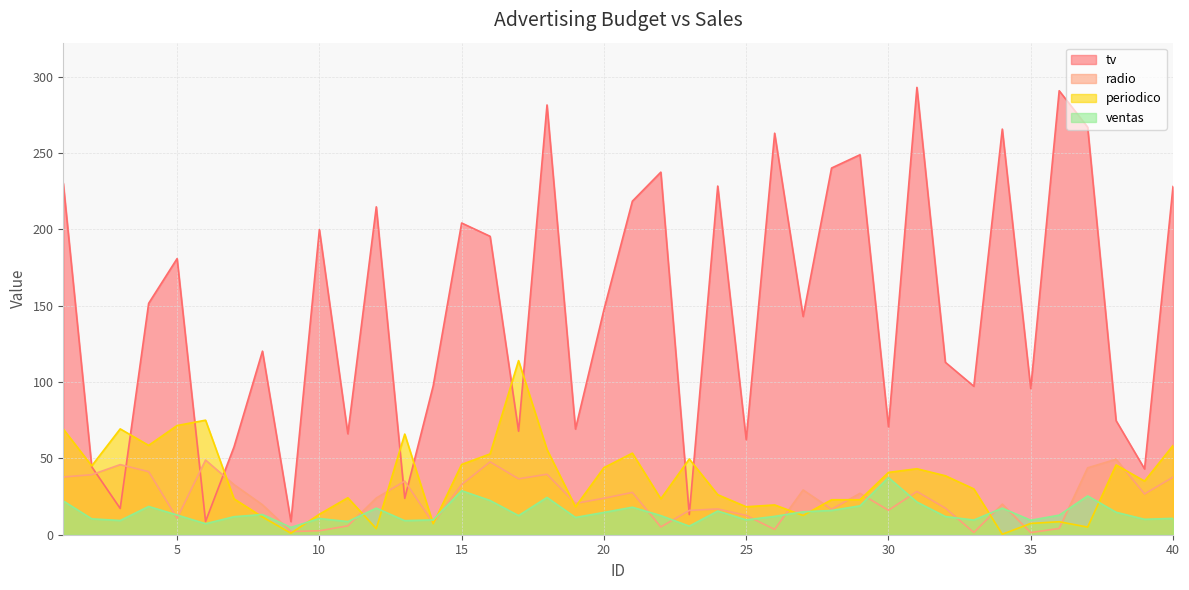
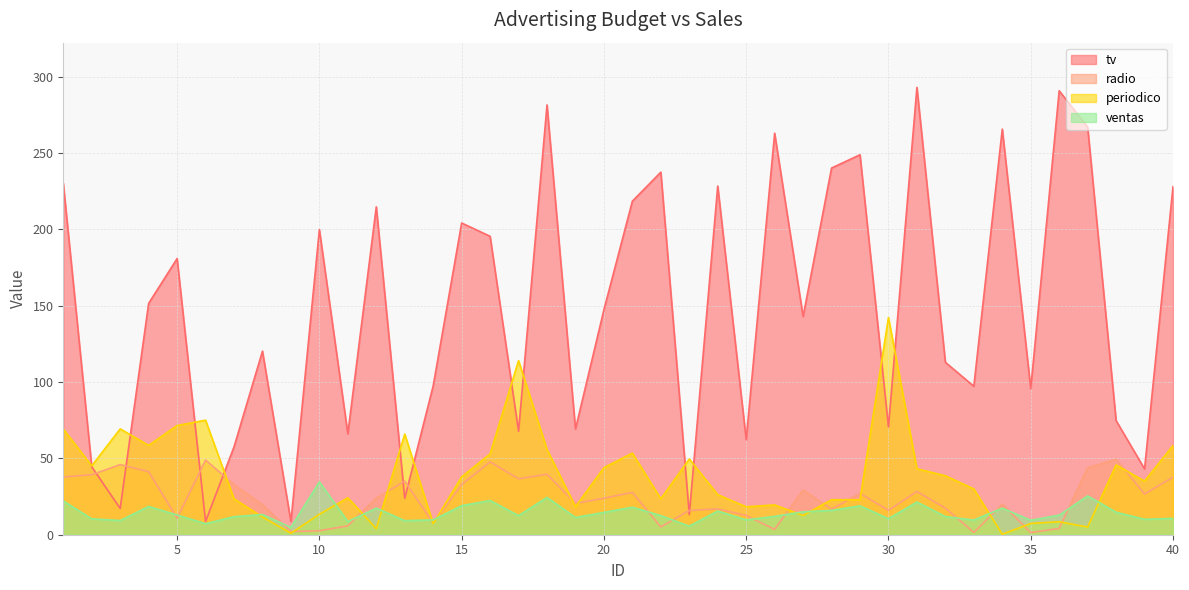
  {
    "periodico": {
      "5": 72,
      "10": 13,
-     "15": 46,
+     "15": 38,
      "20": 44,
      "25": 18,
-     "30": 41,
+     "30": 142,
      "35": 7,
      "40": 58
    },
    "ventas": {
      "5": 13,
-     "10": 11,
-     "15": 29,
+     "10": 35,
+     "15": 19,
      "20": 15,
      "25": 10,
-     "30": 37,
+     "30": 11,
      "35": 10,
      "40": 11
    }
  }
